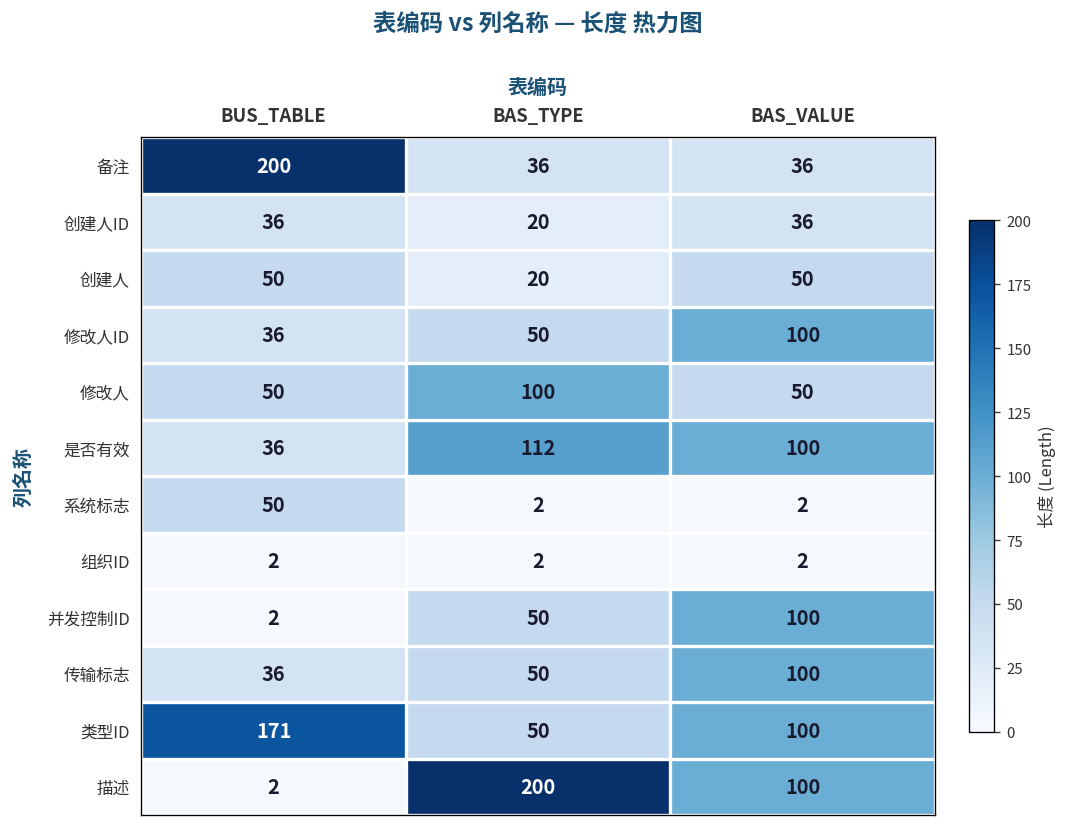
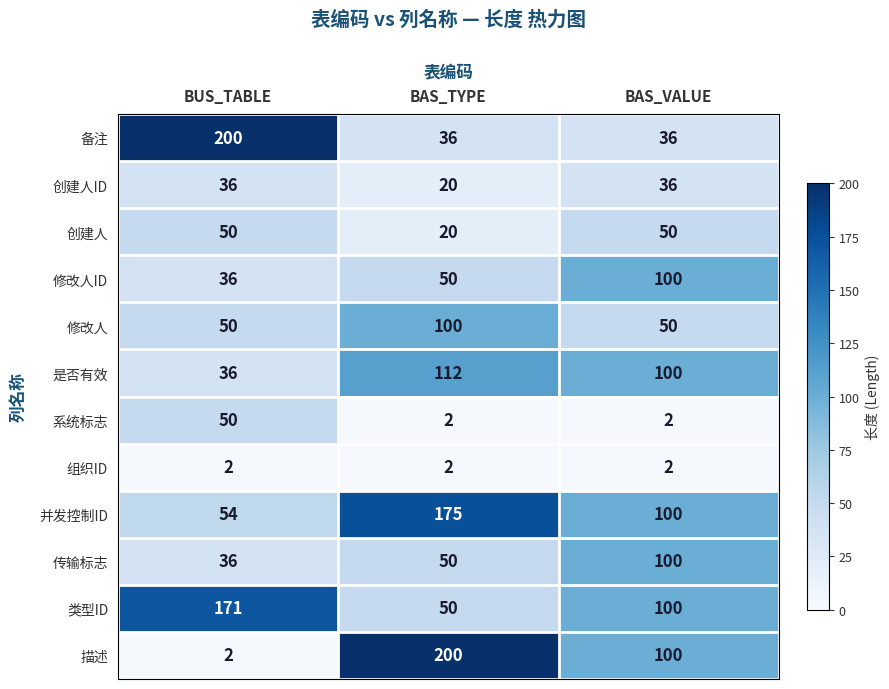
  {
    "备注": {
      "BUS_TABLE": 200,
      "BAS_TYPE": 36,
      "BAS_VALUE": 36
    },
    "创建人ID": {
      "BUS_TABLE": 36,
      "BAS_TYPE": 20,
      "BAS_VALUE": 36
    },
    "创建人": {
      "BUS_TABLE": 50,
      "BAS_TYPE": 20,
      "BAS_VALUE": 50
    },
    "修改人ID": {
      "BUS_TABLE": 36,
      "BAS_TYPE": 50,
      "BAS_VALUE": 100
    },
    "修改人": {
      "BUS_TABLE": 50,
      "BAS_TYPE": 100,
      "BAS_VALUE": 50
    },
    "是否有效": {
      "BUS_TABLE": 36,
      "BAS_TYPE": 112,
      "BAS_VALUE": 100
    },
    "系统标志": {
      "BUS_TABLE": 50,
      "BAS_TYPE": 2,
      "BAS_VALUE": 2
    },
    "组织ID": {
      "BUS_TABLE": 2,
      "BAS_TYPE": 2,
      "BAS_VALUE": 2
    },
    "并发控制ID": {
-     "BUS_TABLE": 2,
-     "BAS_TYPE": 50,
+     "BUS_TABLE": 54,
+     "BAS_TYPE": 175,
      "BAS_VALUE": 100
    },
    "传输标志": {
      "BUS_TABLE": 36,
      "BAS_TYPE": 50,
      "BAS_VALUE": 100
    },
    "类型ID": {
      "BUS_TABLE": 171,
      "BAS_TYPE": 50,
      "BAS_VALUE": 100
    },
    "描述": {
      "BUS_TABLE": 2,
      "BAS_TYPE": 200,
      "BAS_VALUE": 100
    }
  }
